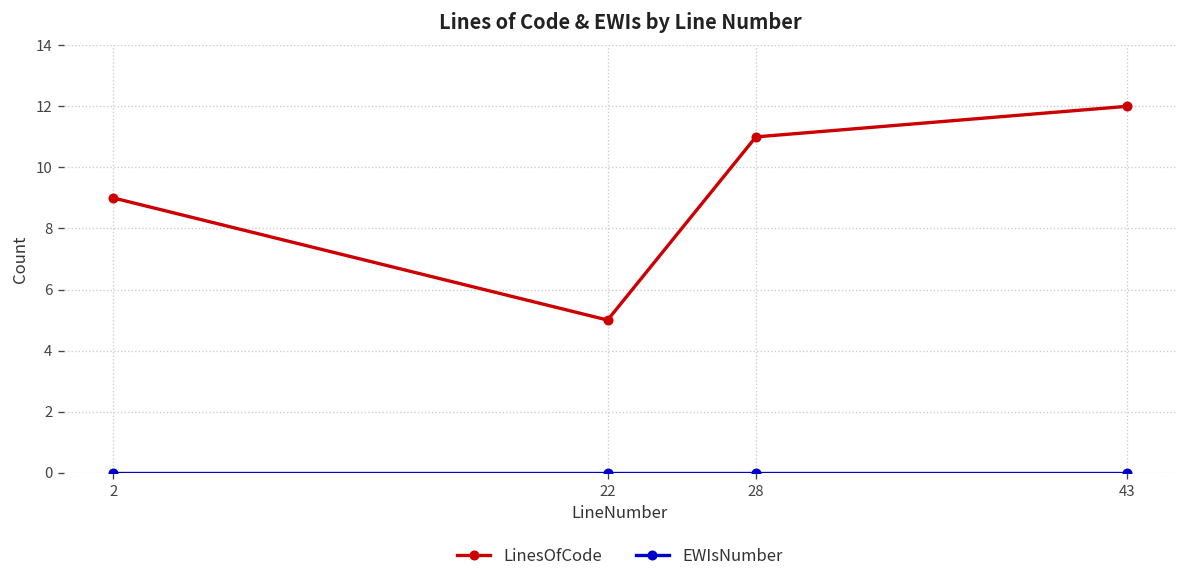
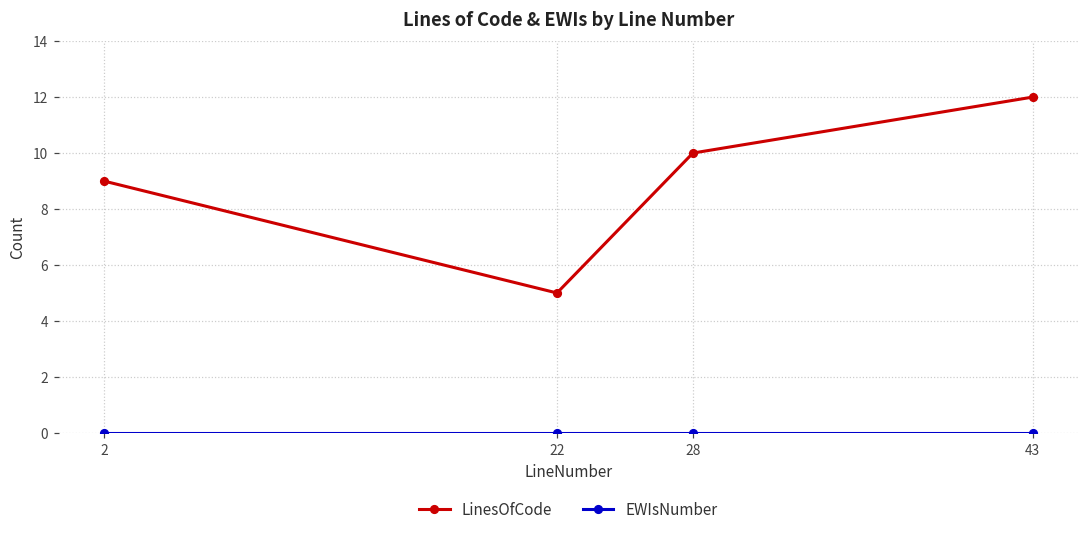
  {
    "LinesOfCode": {
      "2": 9,
      "22": 5,
-     "28": 11,
+     "28": 10,
      "43": 12
    },
    "EWIsNumber": {
      "2": 0,
      "22": 0,
      "28": 0,
      "43": 0
    }
  }
